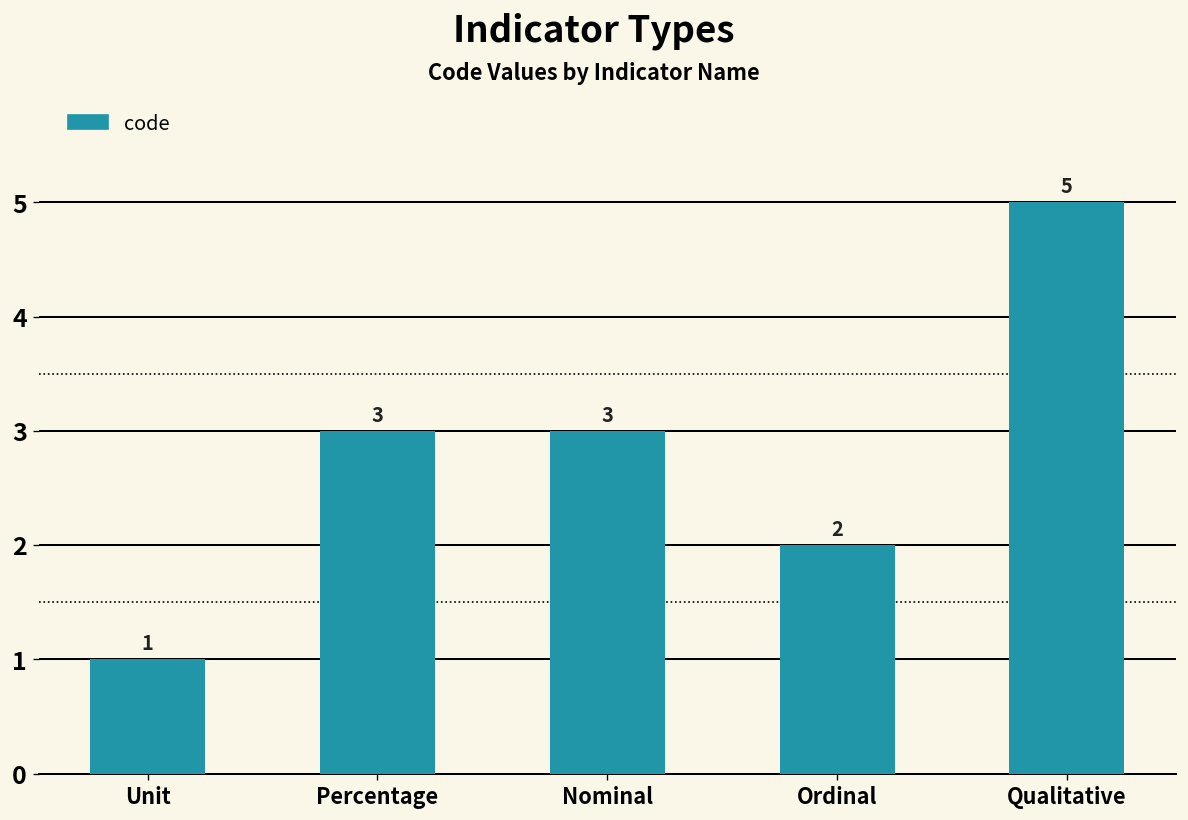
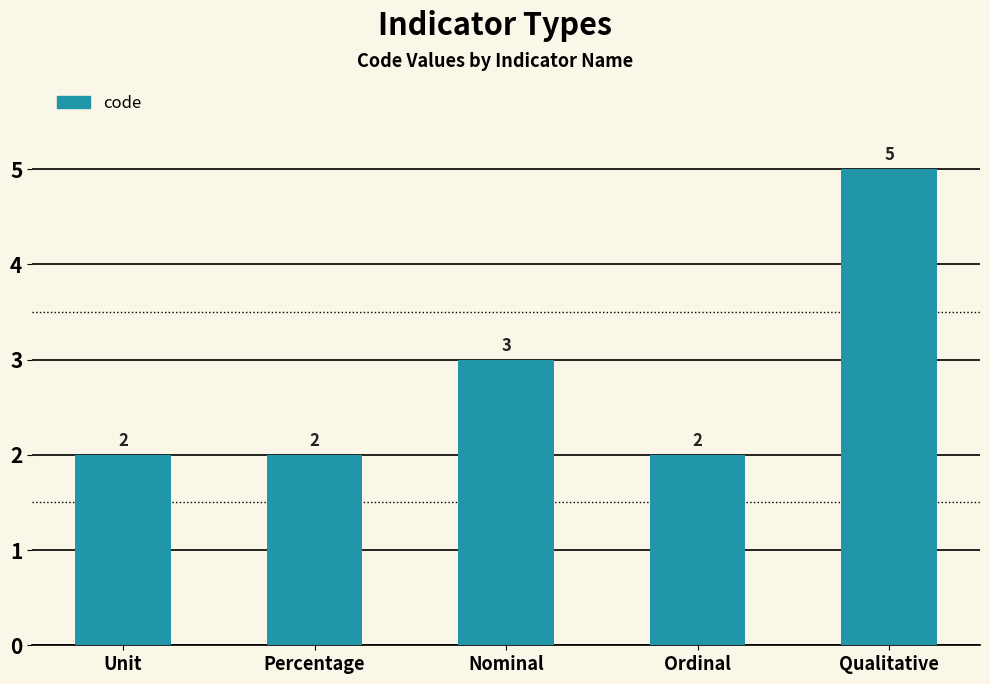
  {
-   "Unit": 1,
-   "Percentage": 3,
+   "Unit": 2,
+   "Percentage": 2,
    "Nominal": 3,
    "Ordinal": 2,
    "Qualitative": 5
  }
